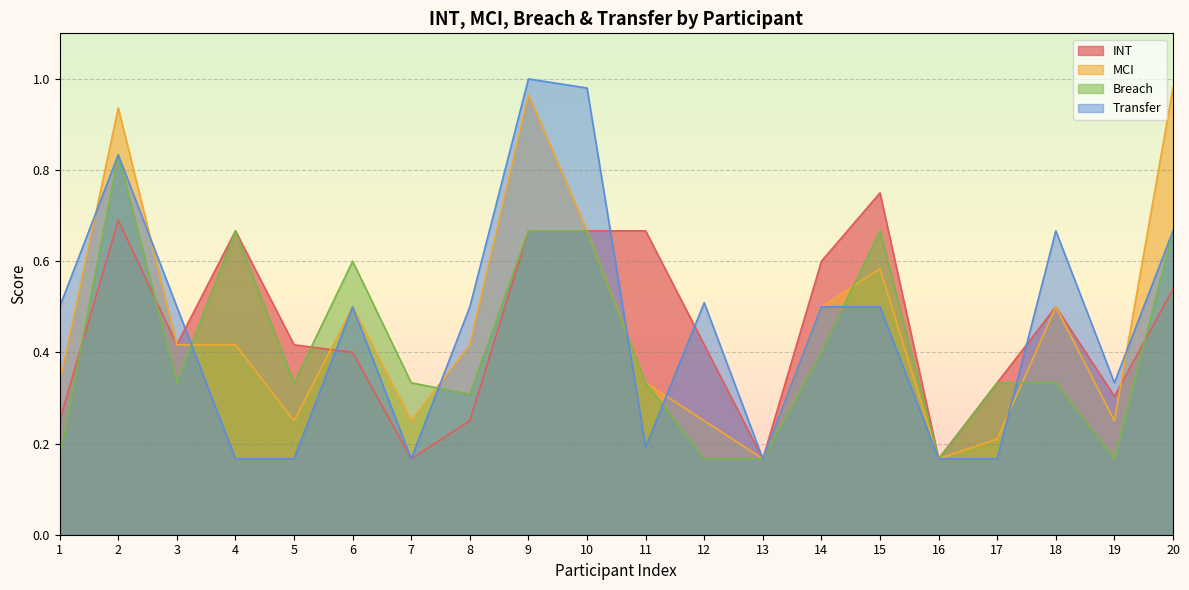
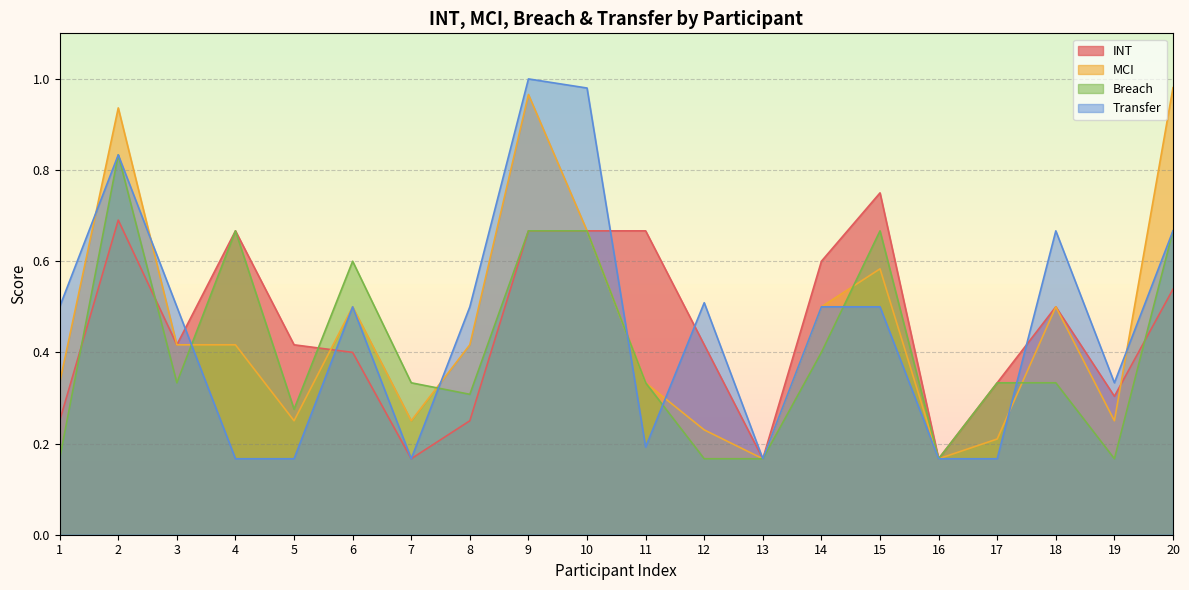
  {
    "INT": {
      "1": 0.25,
      "2": 0.69,
      "5": 0.42,
      "6": 0.40,
      "8": 0.25,
      "11": 0.67,
      "12": 0.42,
      "14": 0.60,
      "15": 0.75,
      "19": 0.30,
      "20": 0.54
    },
    "MCI": {
      "1": 0.33,
      "2": 0.94,
      "4": 0.42,
      "5": 0.25,
      "7": 0.25,
      "8": 0.42,
      "9": 0.97,
-     "12": 0.25,
+     "12": 0.23,
      "15": 0.58,
      "17": 0.21,
      "19": 0.25,
      "20": 0.98
    },
    "Breach": {
      "1": 0.17,
      "3": 0.33,
-     "5": 0.33,
+     "5": 0.28,
      "6": 0.60,
      "7": 0.33,
      "8": 0.31,
      "12": 0.17,
      "14": 0.40,
      "15": 0.67,
      "18": 0.33,
      "19": 0.17
    },
    "Transfer": {
      "1": 0.50,
      "3": 0.50,
      "4": 0.17,
      "5": 0.17,
      "8": 0.50,
      "9": 1.00,
      "10": 0.98,
      "11": 0.19,
      "12": 0.51,
      "15": 0.50,
      "17": 0.17,
      "18": 0.67,
      "19": 0.33
    }
  }
